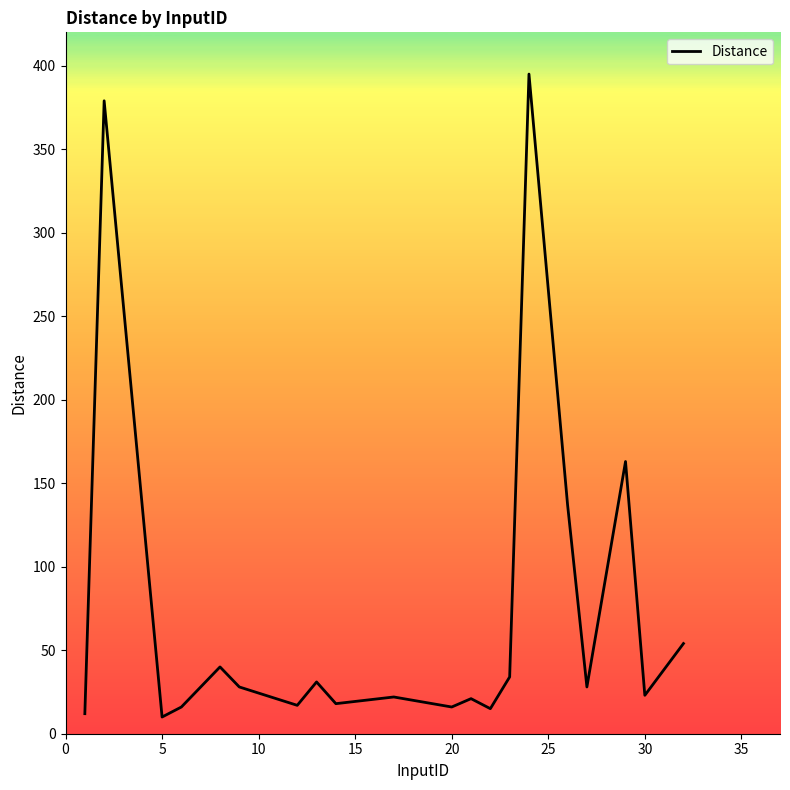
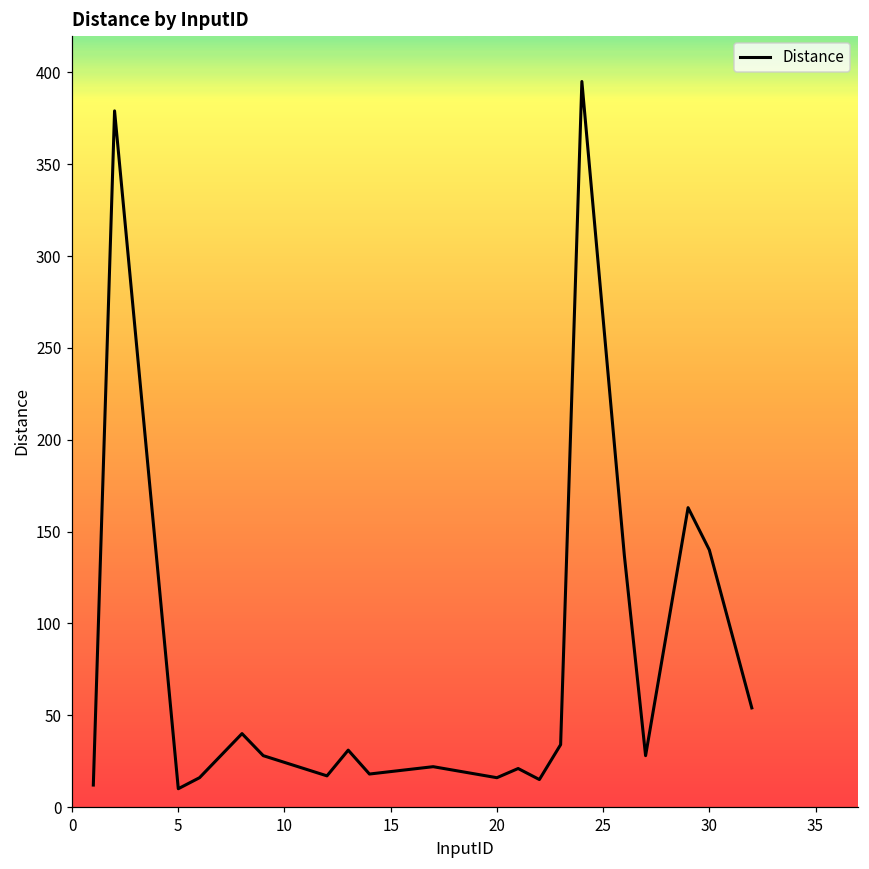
  {
    "5": 10,
    "20": 16,
-   "30": 23
+   "30": 140
  }
